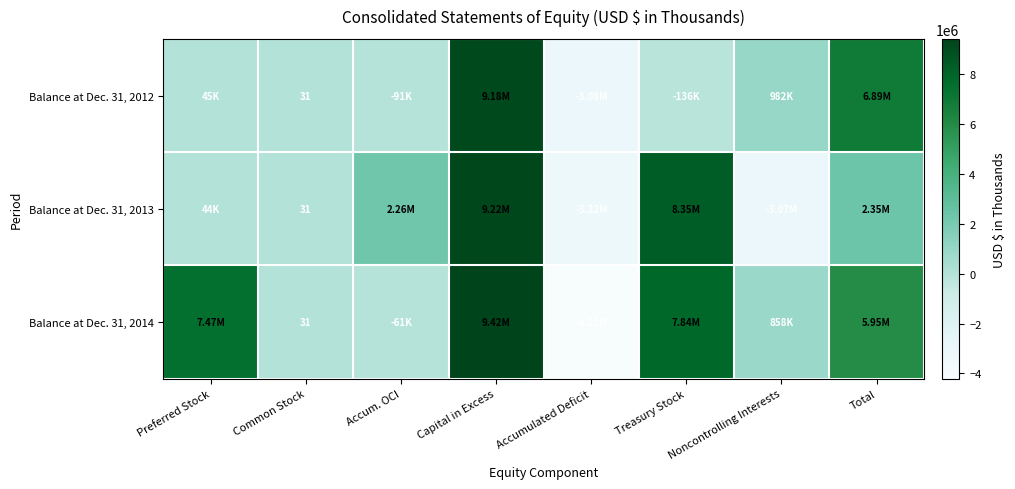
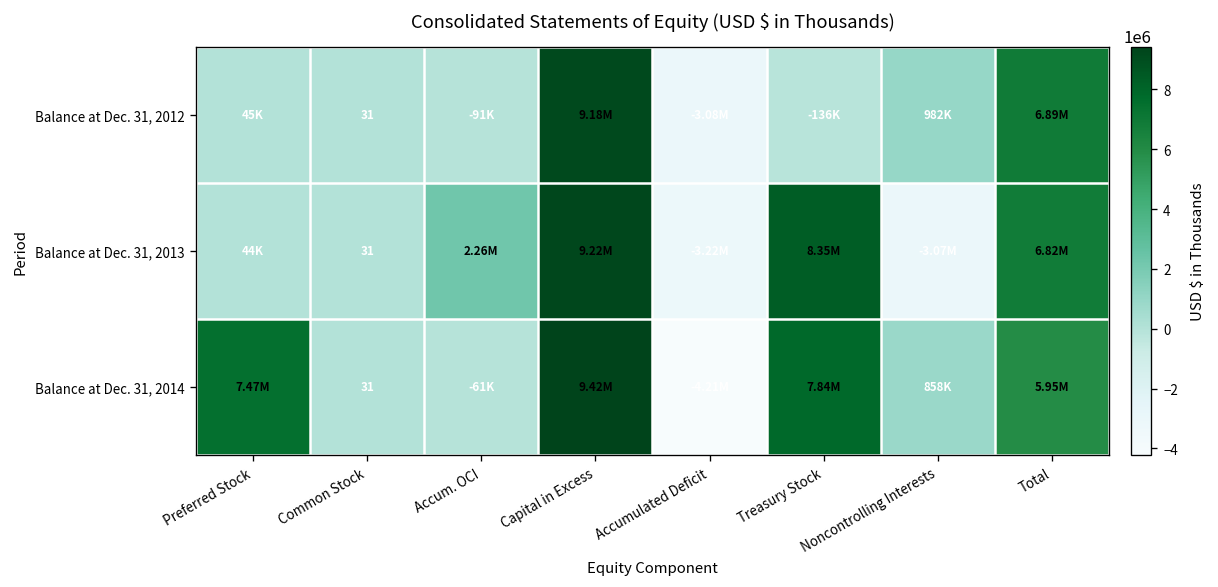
  {
    "Balance at Dec. 31, 2012": {
      "Preferred Stock": "45K",
      "Common Stock": "31",
      "Accum. OCI": "-91K",
      "Capital in Excess": "9.18M",
      "Treasury Stock": "-136K",
      "Noncontrolling Interests": "982K",
      "Total": "6.89M"
    },
    "Balance at Dec. 31, 2013": {
      "Preferred Stock": "44K",
      "Common Stock": "31",
      "Accum. OCI": "2.26M",
      "Capital in Excess": "9.22M",
      "Treasury Stock": "8.35M",
-     "Total": "2.35M"
+     "Total": "6.82M"
    },
    "Balance at Dec. 31, 2014": {
      "Preferred Stock": "7.47M",
      "Common Stock": "31",
      "Accum. OCI": "-61K",
      "Capital in Excess": "9.42M",
      "Treasury Stock": "7.84M",
      "Noncontrolling Interests": "858K",
      "Total": "5.95M"
    }
  }
